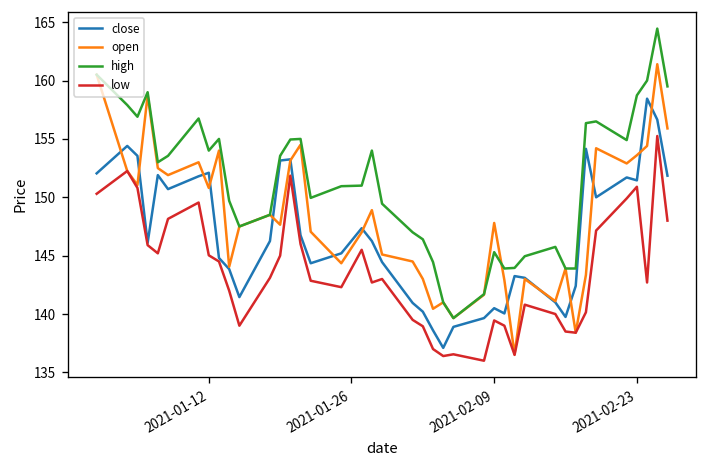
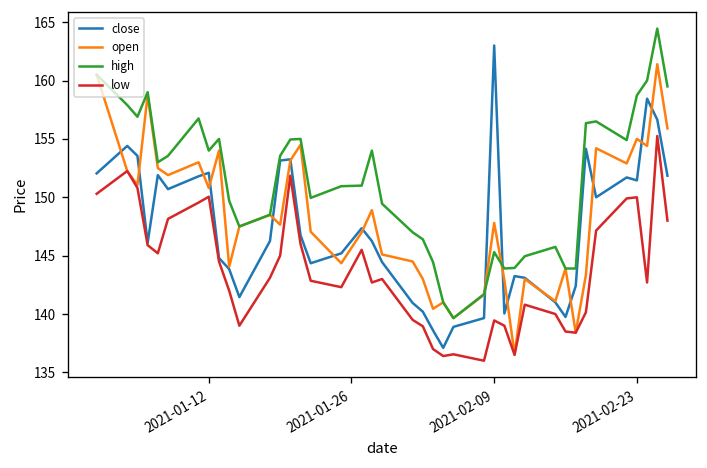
  {
    "close": {
      "2021-01-12": 152,
-     "2021-02-09": 141,
+     "2021-02-09": 163,
      "2021-02-23": 151
    },
    "open": {
      "2021-01-12": 151,
      "2021-02-09": 148,
-     "2021-02-23": 154
+     "2021-02-23": 155
    },
    "high": {
      "2021-01-12": 154,
      "2021-02-09": 145,
      "2021-02-23": 159
    },
    "low": {
-     "2021-01-12": 145,
+     "2021-01-12": 150,
      "2021-02-09": 139,
-     "2021-02-23": 151
+     "2021-02-23": 150
    }
  }
